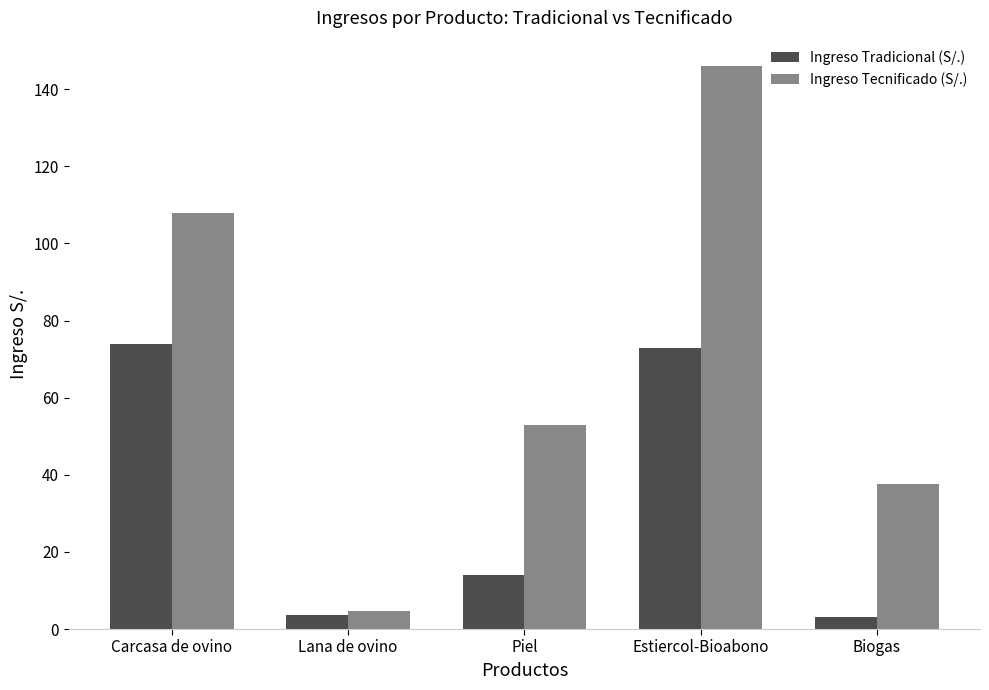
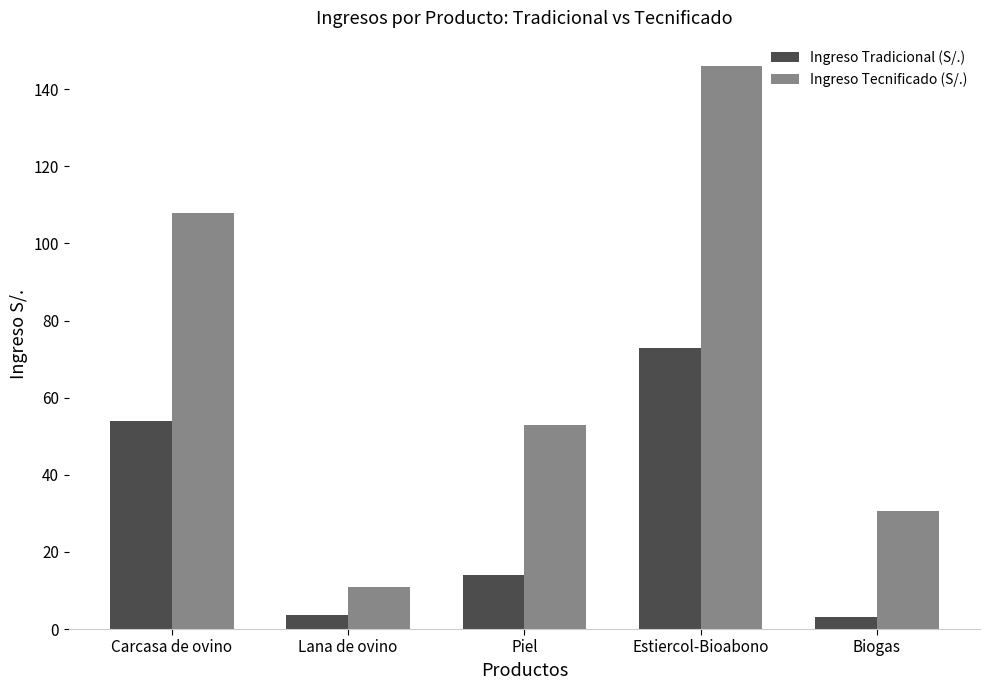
  {
    "Ingreso Tradicional (S/.)": {
-     "Carcasa de ovino": 74,
+     "Carcasa de ovino": 54,
      "Lana de ovino": 4,
      "Piel": 14,
      "Estiercol-Bioabono": 73,
      "Biogas": 3
    },
    "Ingreso Tecnificado (S/.)": {
      "Carcasa de ovino": 108,
-     "Lana de ovino": 5,
+     "Lana de ovino": 11,
      "Piel": 53,
      "Estiercol-Bioabono": 146,
-     "Biogas": 38
+     "Biogas": 31
    }
  }
